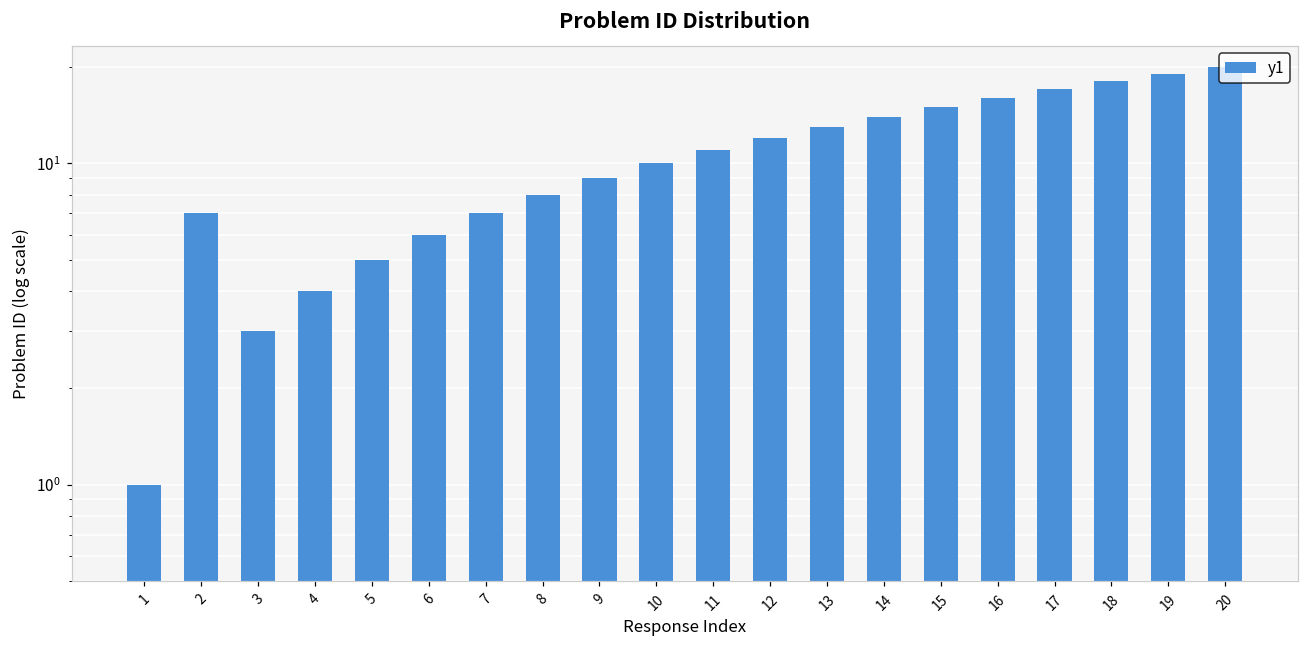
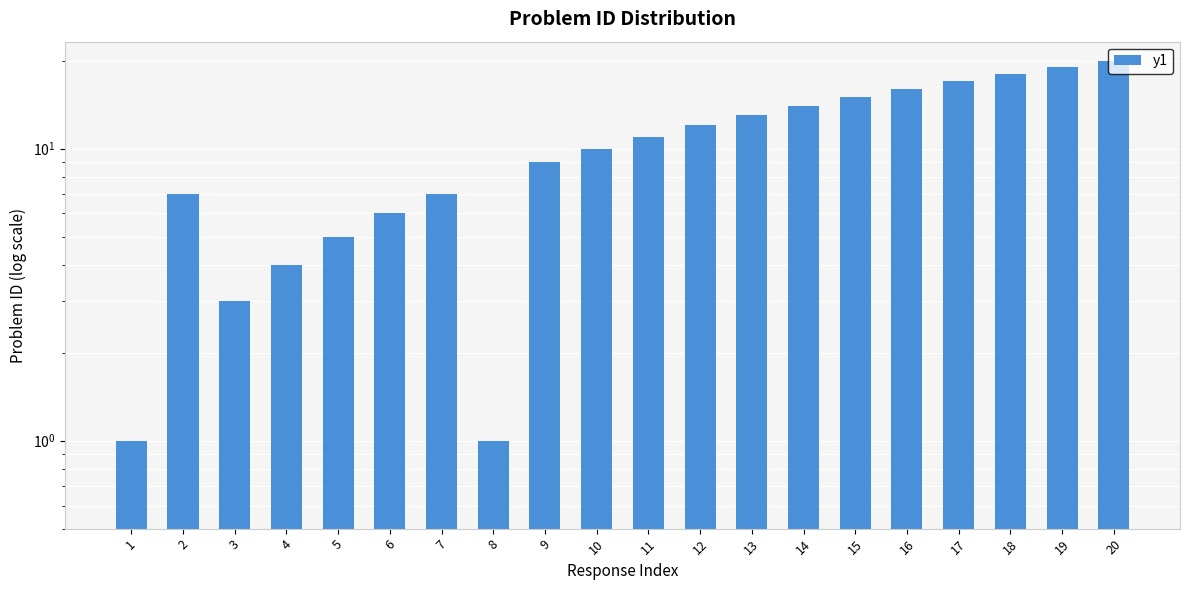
  {
    "1": 1,
    "2": 7,
    "3": 3,
    "4": 4,
    "5": 5,
    "6": 6,
    "7": 7,
-   "8": 8,
+   "8": 1,
    "9": 9,
    "10": 10,
    "11": 11,
    "12": 12,
    "13": 13,
    "14": 14,
    "15": 15,
    "16": 16,
    "17": 17,
    "18": 18,
    "19": 19
  }
